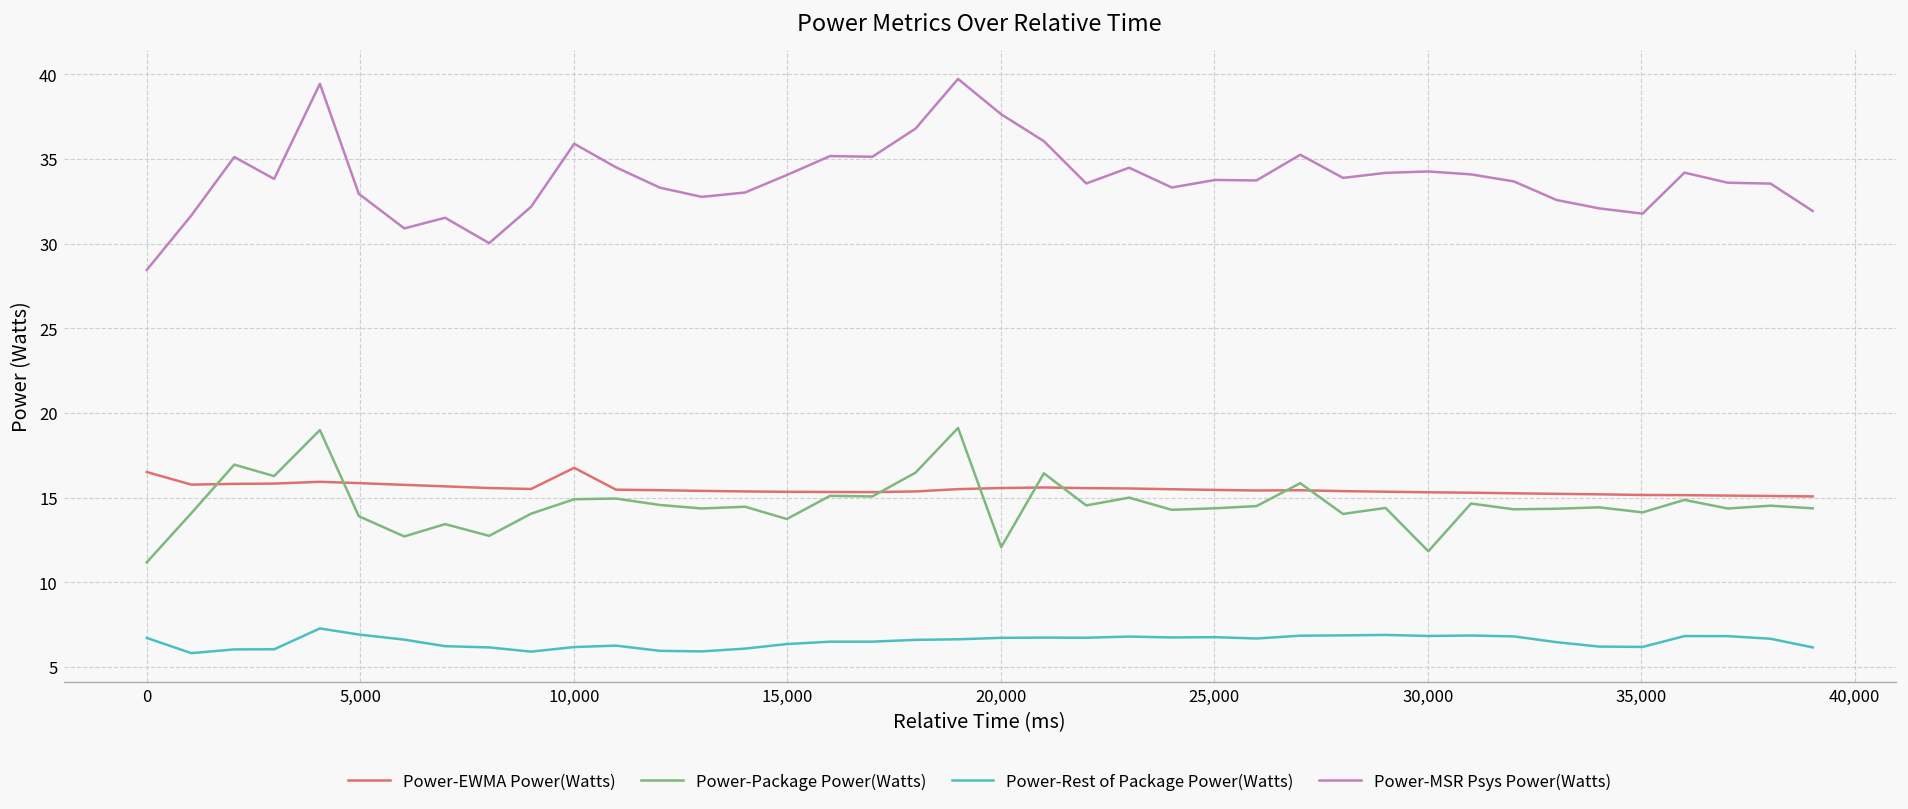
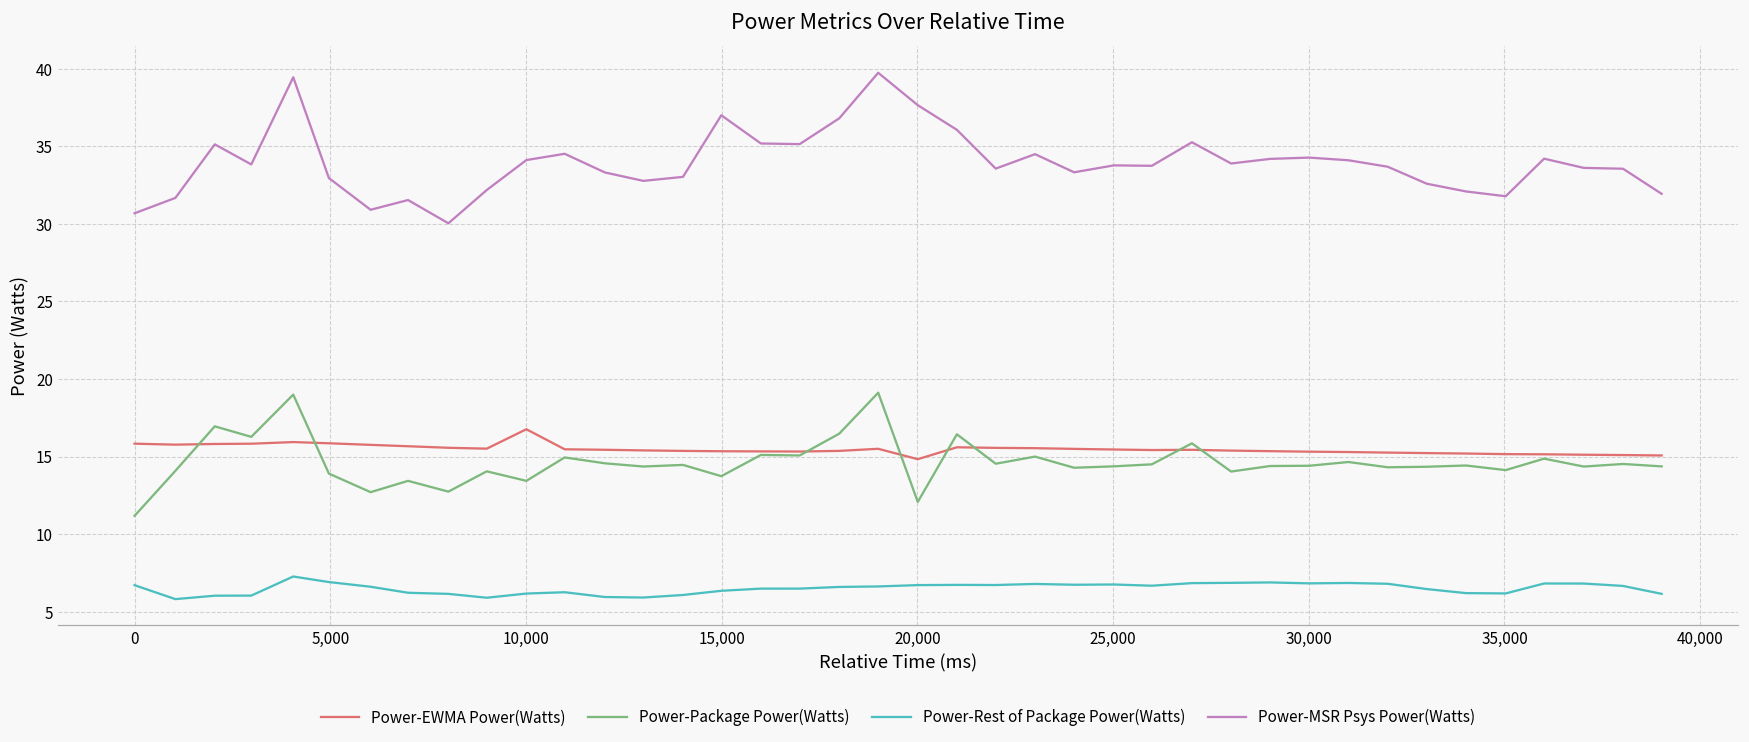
  {
    "Power-EWMA Power(Watts)": {
-     "0": 16.5,
+     "0": 15.8,
      "10,000": 16.8,
      "15,000": 15.3,
-     "20,000": 15.6,
+     "20,000": 14.8,
      "30,000": 15.3
    },
    "Power-Package Power(Watts)": {
      "0": 11.2,
-     "10,000": 14.9,
+     "10,000": 13.4,
      "15,000": 13.7,
      "20,000": 12.1,
-     "30,000": 11.8
+     "30,000": 14.4
    },
    "Power-Rest of Package Power(Watts)": {
      "0": 6.7,
      "10,000": 6.2,
      "15,000": 6.3,
      "20,000": 6.7,
      "30,000": 6.8
    },
    "Power-MSR Psys Power(Watts)": {
-     "0": 28.4,
-     "10,000": 35.9,
-     "15,000": 34.1,
+     "0": 30.7,
+     "10,000": 34.1,
+     "15,000": 37.0,
      "20,000": 37.6,
      "30,000": 34.3
    }
  }
